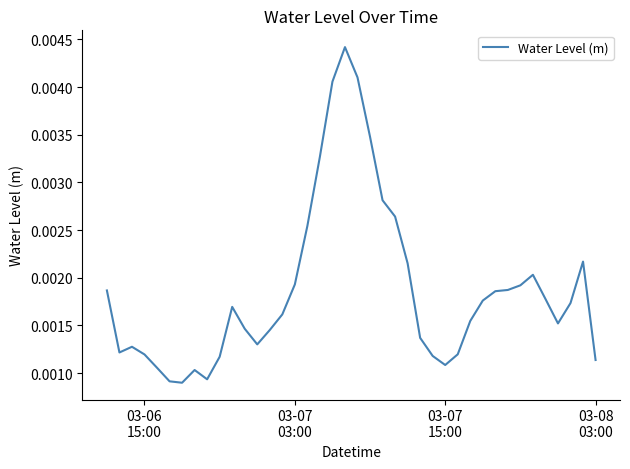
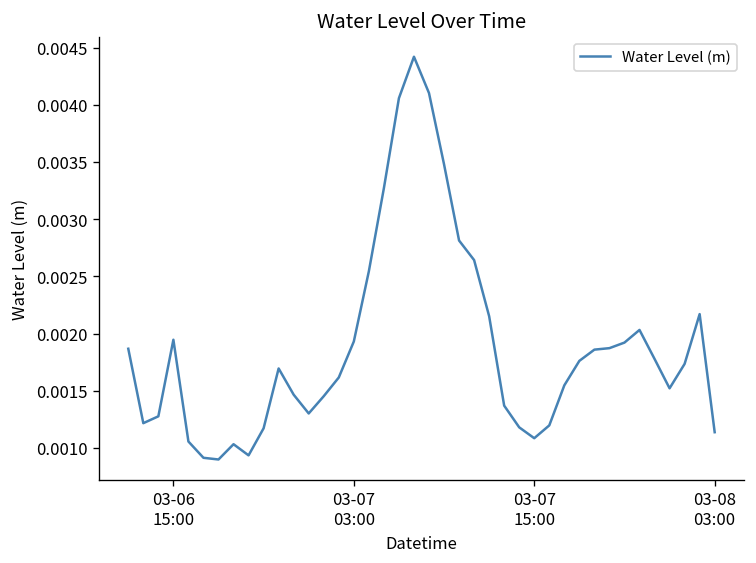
  {
-   "03-06 15:00": 0.0012,
+   "03-06 15:00": 0.0019,
    "03-07 03:00": 0.0019,
    "03-07 15:00": 0.0011,
    "03-08 03:00": 0.0011
  }
